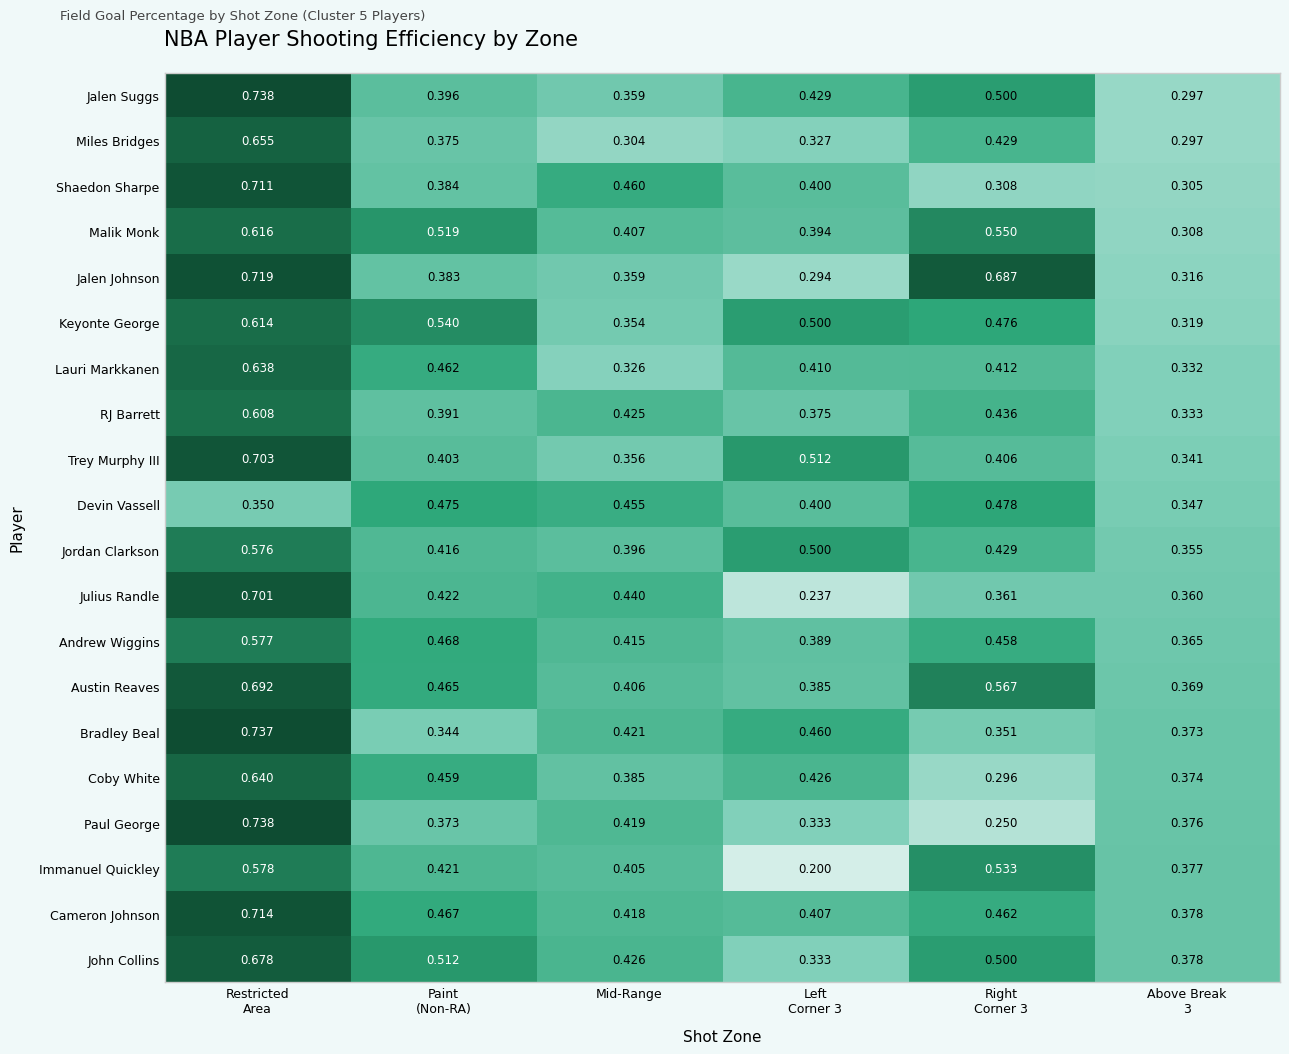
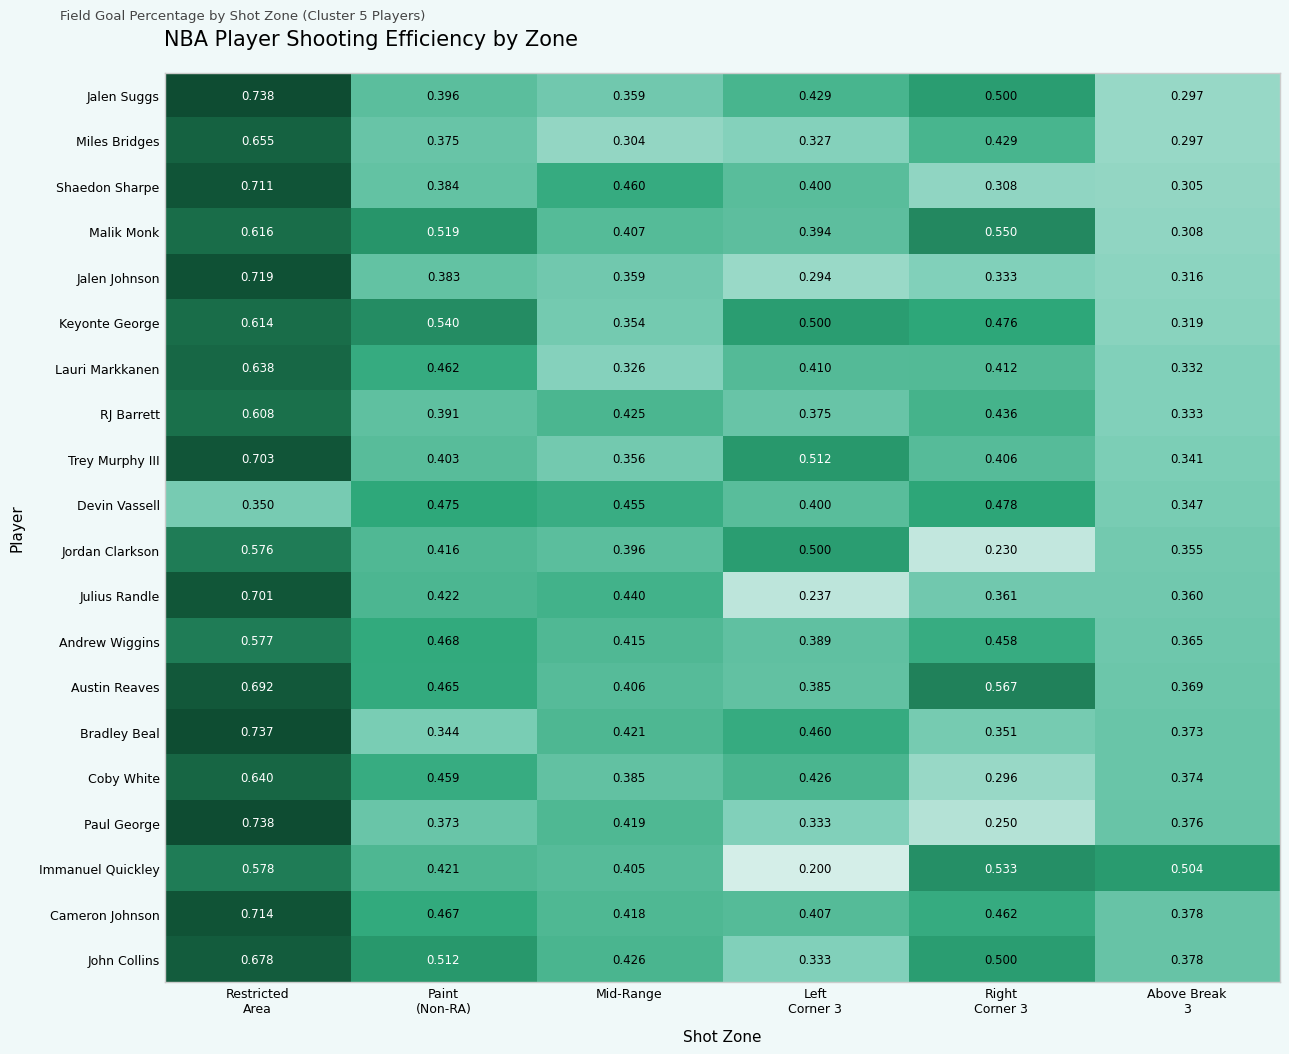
  {
    "Jalen Suggs": {
      "Restricted Area": 0.738,
      "Paint (Non-RA)": 0.396,
      "Mid-Range": 0.359,
      "Left Corner 3": 0.429,
      "Right Corner 3": 0.500,
      "Above Break 3": 0.297
    },
    "Miles Bridges": {
      "Restricted Area": 0.655,
      "Paint (Non-RA)": 0.375,
      "Mid-Range": 0.304,
      "Left Corner 3": 0.327,
      "Right Corner 3": 0.429,
      "Above Break 3": 0.297
    },
    "Shaedon Sharpe": {
      "Restricted Area": 0.711,
      "Paint (Non-RA)": 0.384,
      "Mid-Range": 0.460,
      "Left Corner 3": 0.400,
      "Right Corner 3": 0.308,
      "Above Break 3": 0.305
    },
    "Malik Monk": {
      "Restricted Area": 0.616,
      "Paint (Non-RA)": 0.519,
      "Mid-Range": 0.407,
      "Left Corner 3": 0.394,
      "Right Corner 3": 0.550,
      "Above Break 3": 0.308
    },
    "Jalen Johnson": {
      "Restricted Area": 0.719,
      "Paint (Non-RA)": 0.383,
      "Mid-Range": 0.359,
      "Left Corner 3": 0.294,
-     "Right Corner 3": 0.687,
+     "Right Corner 3": 0.333,
      "Above Break 3": 0.316
    },
    "Keyonte George": {
      "Restricted Area": 0.614,
      "Paint (Non-RA)": 0.540,
      "Mid-Range": 0.354,
      "Left Corner 3": 0.500,
      "Right Corner 3": 0.476,
      "Above Break 3": 0.319
    },
    "Lauri Markkanen": {
      "Restricted Area": 0.638,
      "Paint (Non-RA)": 0.462,
      "Mid-Range": 0.326,
      "Left Corner 3": 0.410,
      "Right Corner 3": 0.412,
      "Above Break 3": 0.332
    },
    "RJ Barrett": {
      "Restricted Area": 0.608,
      "Paint (Non-RA)": 0.391,
      "Mid-Range": 0.425,
      "Left Corner 3": 0.375,
      "Right Corner 3": 0.436,
      "Above Break 3": 0.333
    },
    "Trey Murphy III": {
      "Restricted Area": 0.703,
      "Paint (Non-RA)": 0.403,
      "Mid-Range": 0.356,
      "Left Corner 3": 0.512,
      "Right Corner 3": 0.406,
      "Above Break 3": 0.341
    },
    "Devin Vassell": {
      "Restricted Area": 0.350,
      "Paint (Non-RA)": 0.475,
      "Mid-Range": 0.455,
      "Left Corner 3": 0.400,
      "Right Corner 3": 0.478,
      "Above Break 3": 0.347
    },
    "Jordan Clarkson": {
      "Restricted Area": 0.576,
      "Paint (Non-RA)": 0.416,
      "Mid-Range": 0.396,
      "Left Corner 3": 0.500,
-     "Right Corner 3": 0.429,
+     "Right Corner 3": 0.230,
      "Above Break 3": 0.355
    },
    "Julius Randle": {
      "Restricted Area": 0.701,
      "Paint (Non-RA)": 0.422,
      "Mid-Range": 0.440,
      "Left Corner 3": 0.237,
      "Right Corner 3": 0.361,
      "Above Break 3": 0.360
    },
    "Andrew Wiggins": {
      "Restricted Area": 0.577,
      "Paint (Non-RA)": 0.468,
      "Mid-Range": 0.415,
      "Left Corner 3": 0.389,
      "Right Corner 3": 0.458,
      "Above Break 3": 0.365
    },
    "Austin Reaves": {
      "Restricted Area": 0.692,
      "Paint (Non-RA)": 0.465,
      "Mid-Range": 0.406,
      "Left Corner 3": 0.385,
      "Right Corner 3": 0.567,
      "Above Break 3": 0.369
    },
    "Bradley Beal": {
      "Restricted Area": 0.737,
      "Paint (Non-RA)": 0.344,
      "Mid-Range": 0.421,
      "Left Corner 3": 0.460,
      "Right Corner 3": 0.351,
      "Above Break 3": 0.373
    },
    "Coby White": {
      "Restricted Area": 0.640,
      "Paint (Non-RA)": 0.459,
      "Mid-Range": 0.385,
      "Left Corner 3": 0.426,
      "Right Corner 3": 0.296,
      "Above Break 3": 0.374
    },
    "Paul George": {
      "Restricted Area": 0.738,
      "Paint (Non-RA)": 0.373,
      "Mid-Range": 0.419,
      "Left Corner 3": 0.333,
      "Right Corner 3": 0.250,
      "Above Break 3": 0.376
    },
    "Immanuel Quickley": {
      "Restricted Area": 0.578,
      "Paint (Non-RA)": 0.421,
      "Mid-Range": 0.405,
      "Left Corner 3": 0.200,
      "Right Corner 3": 0.533,
-     "Above Break 3": 0.377
+     "Above Break 3": 0.504
    },
    "Cameron Johnson": {
      "Restricted Area": 0.714,
      "Paint (Non-RA)": 0.467,
      "Mid-Range": 0.418,
      "Left Corner 3": 0.407,
      "Right Corner 3": 0.462,
      "Above Break 3": 0.378
    },
    "John Collins": {
      "Restricted Area": 0.678,
      "Paint (Non-RA)": 0.512,
      "Mid-Range": 0.426,
      "Left Corner 3": 0.333,
      "Right Corner 3": 0.500,
      "Above Break 3": 0.378
    }
  }
